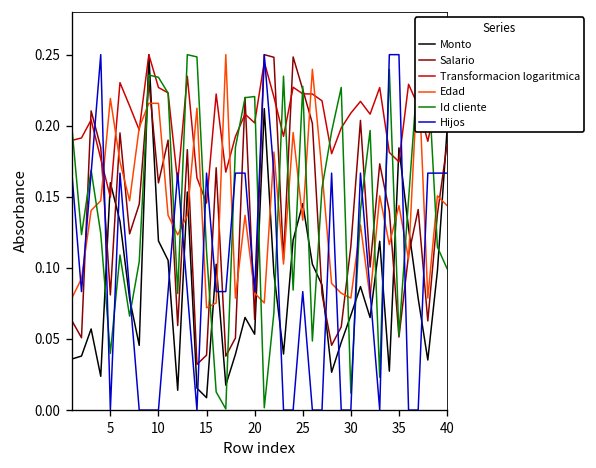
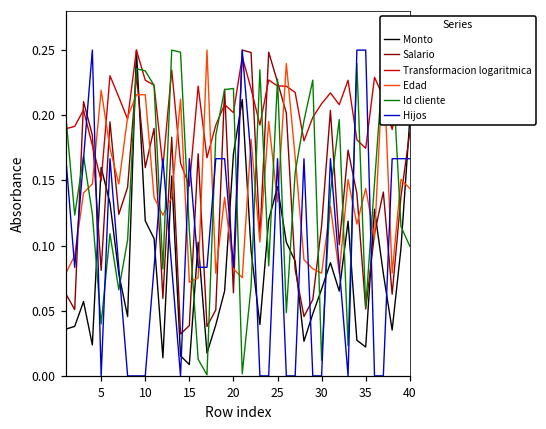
  {
    "Monto": {
      "5": 0.160,
      "10": 0.119,
      "15": 0.009,
-     "20": 0.053,
+     "20": 0.170,
      "25": 0.145,
      "30": 0.067,
-     "35": 0.184
+     "35": 0.022
    },
    "Salario": {
      "5": 0.081,
      "10": 0.160,
      "15": 0.039,
      "20": 0.064,
      "25": 0.225,
      "30": 0.115,
      "40": 0.187
    },
    "Transformacion logaritmica": {
      "5": 0.150,
      "10": 0.227,
      "15": 0.146,
      "20": 0.202,
      "25": 0.222,
      "30": 0.209,
      "35": 0.175
    },
    "Edad": {
      "5": 0.219,
      "10": 0.216,
      "15": 0.072,
      "25": 0.134,
      "30": 0.079,
      "35": 0.144,
      "40": 0.144
    },
    "Id cliente": {
      "5": 0.040,
      "10": 0.234,
      "15": 0.111,
      "20": 0.221,
      "25": 0.228,
      "30": 0.012,
      "40": 0.100
    },
    "Hijos": {
      "5": 0.000,
      "10": 0.000,
      "15": 0.167,
-     "25": 0.083,
+     "25": 0.167,
      "30": 0.000,
      "35": 0.250,
      "40": 0.167
    }
  }
